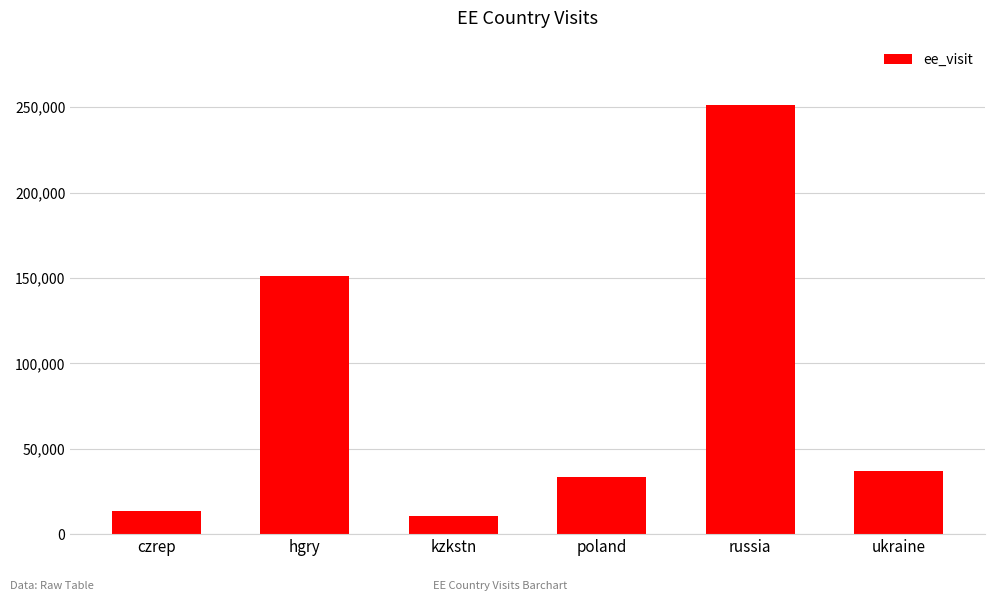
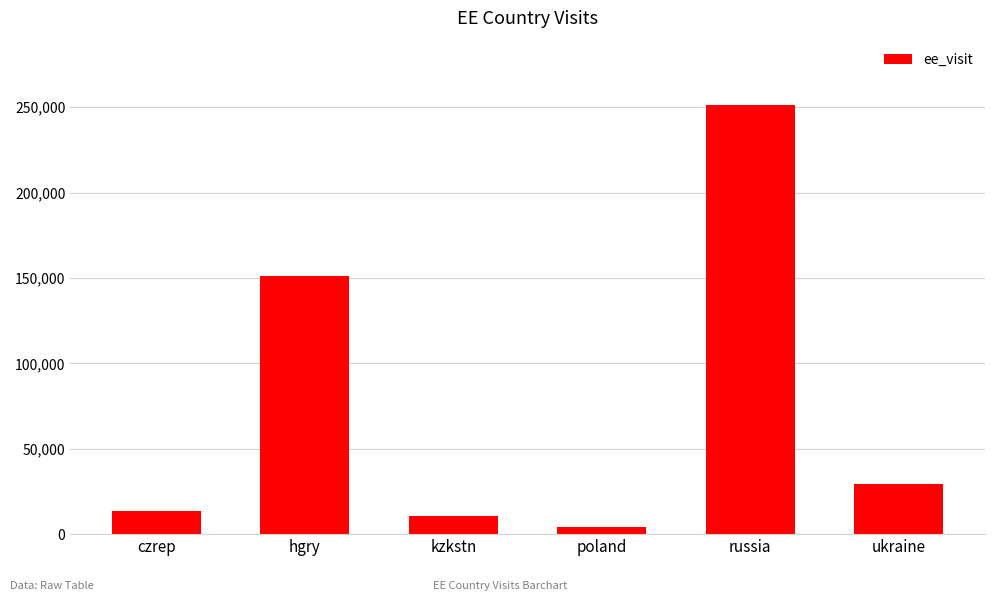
  {
    "czrep": "13,000",
    "hgry": "151,000",
    "kzkstn": "10,000",
-   "poland": "34,000",
+   "poland": "4,000",
    "russia": "251,000",
-   "ukraine": "37,000"
+   "ukraine": "29,000"
  }
